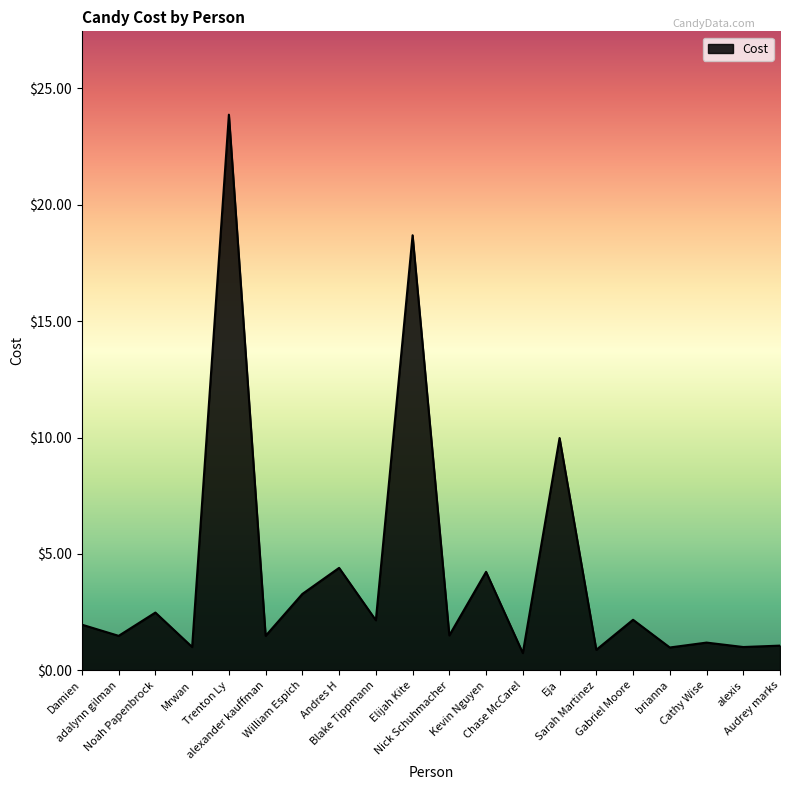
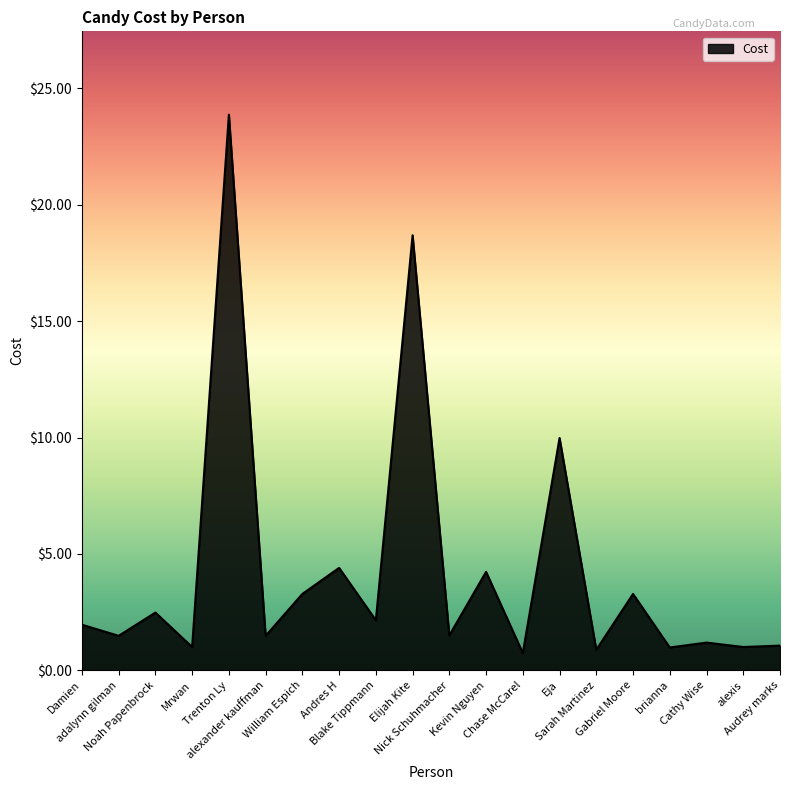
  {
    "Damien": "$2.0",
    "adalynn gilman": "$1.5",
    "Noah Papenbrock": "$2.5",
    "Mrwan": "$1.0",
    "Trenton Ly": "$23.9",
    "alexander kauffman": "$1.5",
    "William Espich": "$3.3",
    "Andres H": "$4.4",
    "Blake Tippmann": "$2.2",
    "Elijah Kite": "$18.7",
    "Nick Schuhmacher": "$1.5",
    "Kevin Nguyen": "$4.2",
    "Chase McCarel": "$0.7",
    "Eja": "$10.0",
    "Sarah Martinez": "$0.9",
-   "Gabriel Moore": "$2.2",
+   "Gabriel Moore": "$3.3",
    "brianna": "$1.0",
    "Cathy Wise": "$1.2",
    "alexis": "$1.0",
    "Audrey marks": "$1.1"
  }
